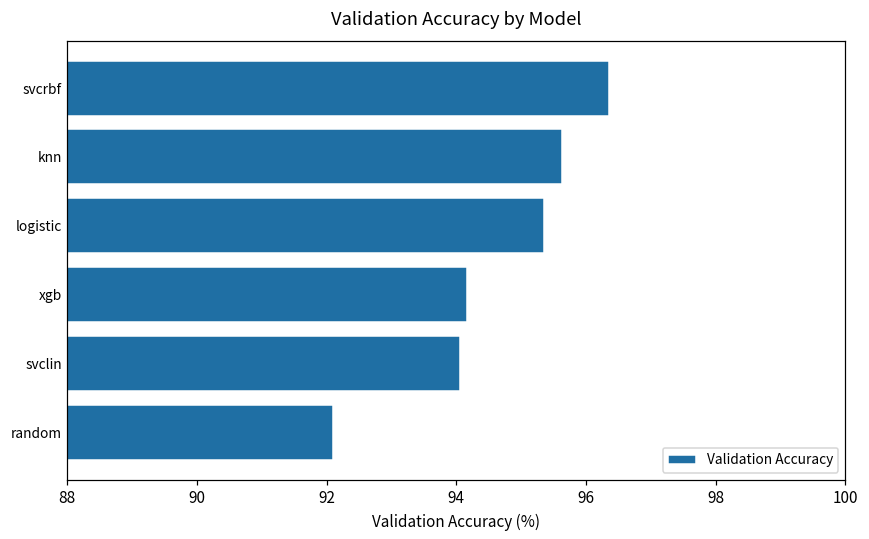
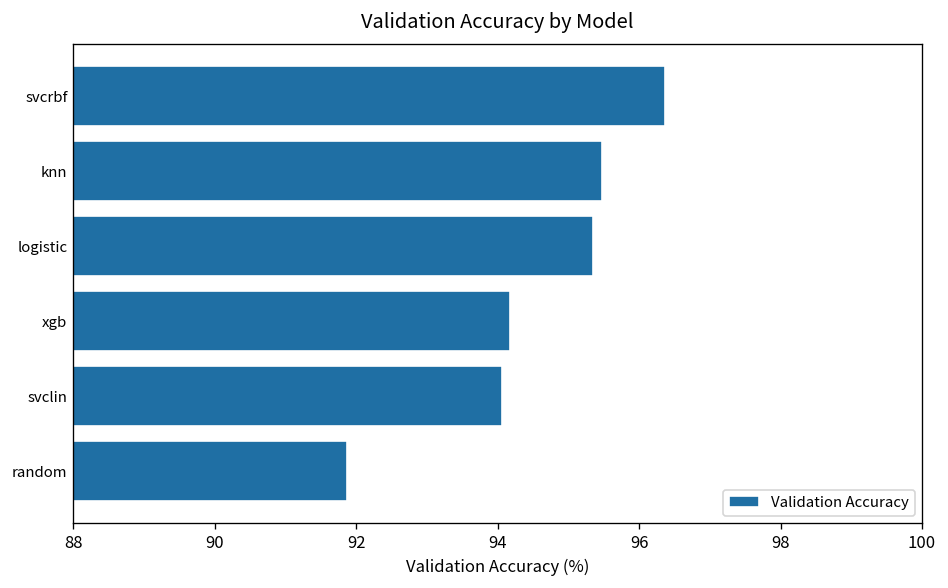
  {
    "svcrbf": 96.4,
-   "knn": 95.6,
+   "knn": 95.5,
    "logistic": 95.4,
    "xgb": 94.2,
    "svclin": 94.1,
-   "random": 92.1
+   "random": 91.9
  }
